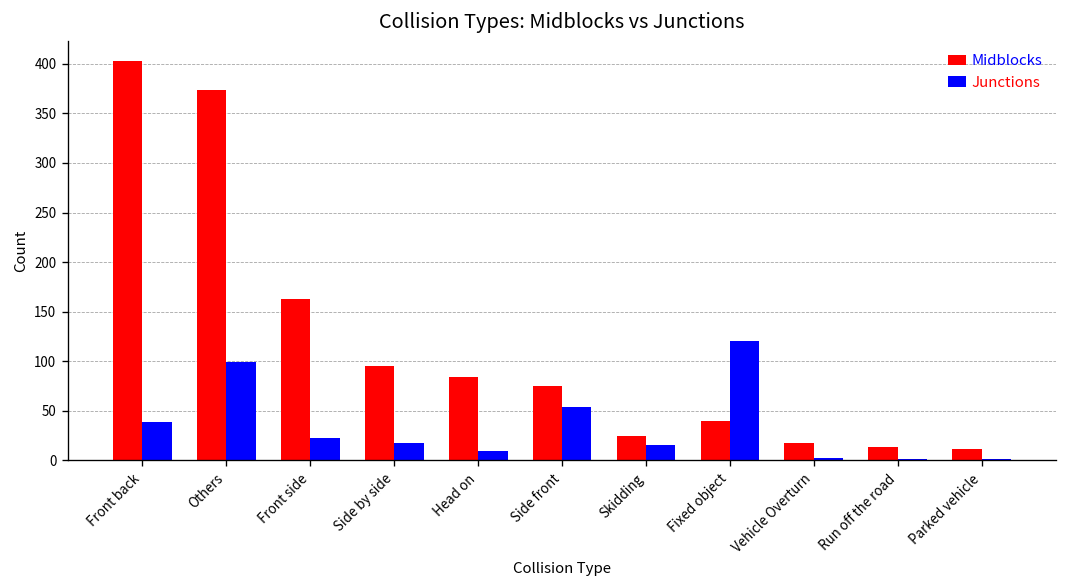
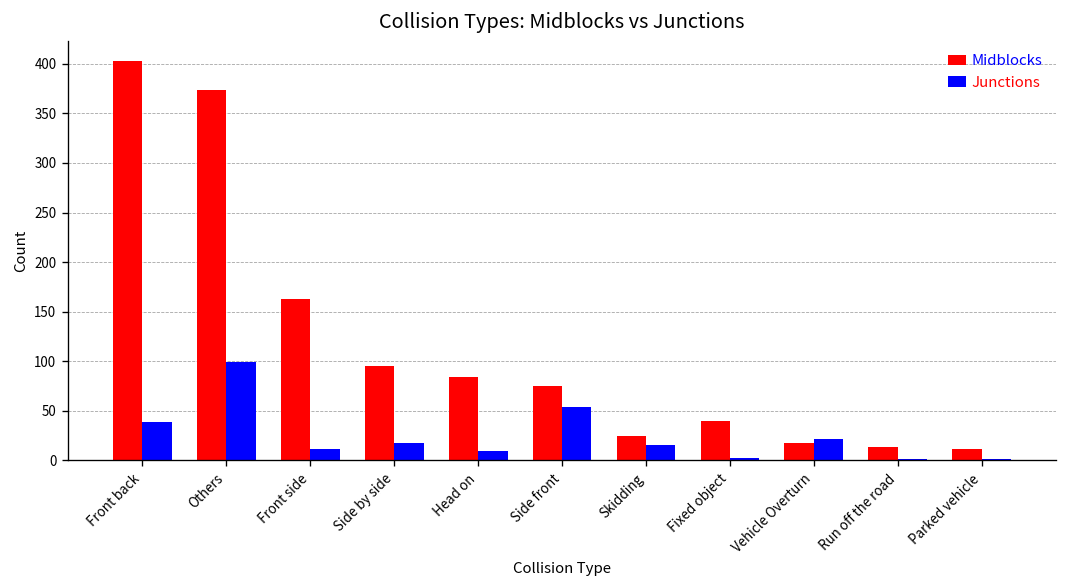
  {
    "Midblocks": {
      "Front back": 400,
      "Others": 370,
      "Front side": 160,
      "Side by side": 100,
      "Head on": 80,
      "Side front": 80,
      "Skidding": 30,
      "Fixed object": 40,
      "Vehicle Overturn": 20,
      "Run off the road": 10,
      "Parked vehicle": 10
    },
    "Junctions": {
      "Front back": 40,
      "Others": 100,
-     "Front side": 20,
+     "Front side": 10,
      "Side by side": 20,
      "Head on": 10,
      "Side front": 50,
      "Skidding": 20,
-     "Fixed object": 120,
-     "Vehicle Overturn": 0
+     "Fixed object": 0,
+     "Vehicle Overturn": 20
    }
  }
